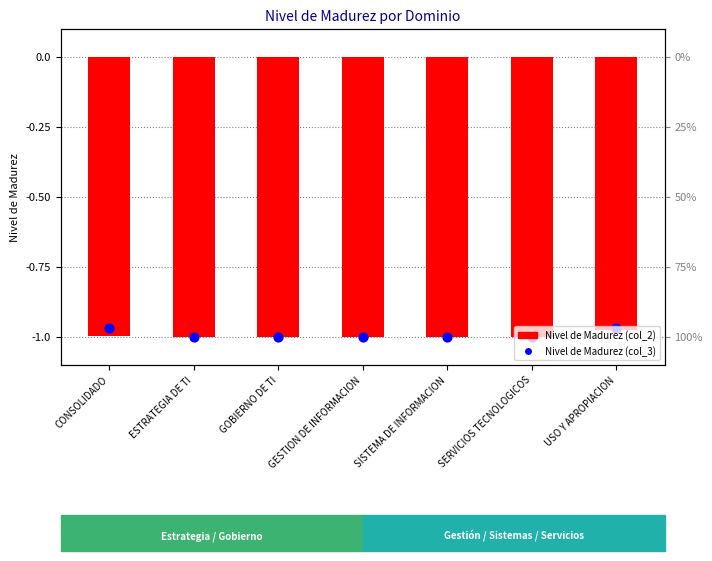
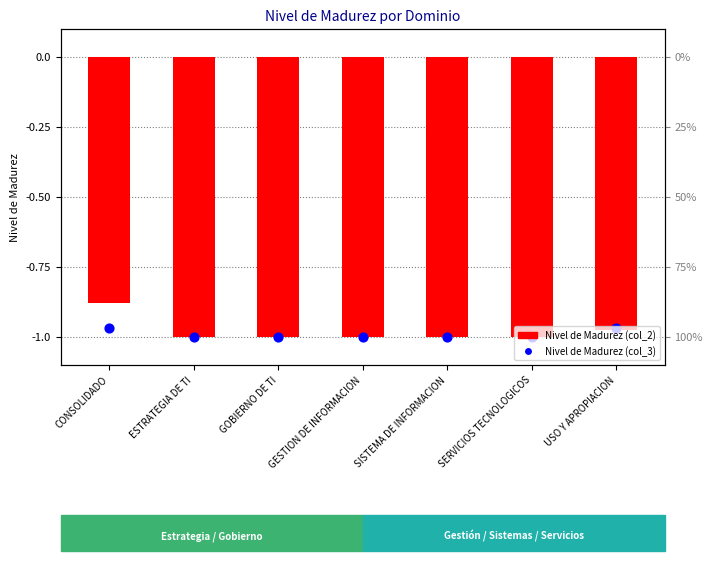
  {
    "Nivel de Madurez (col_2)": {
-     "CONSOLIDADO": -1.00,
+     "CONSOLIDADO": -0.88,
      "ESTRATEGIA DE TI": -1.00,
      "GOBIERNO DE TI": -1.00,
      "GESTION DE INFORMACION": -1.00,
      "SISTEMA DE INFORMACION": -1.00
    }
  }
